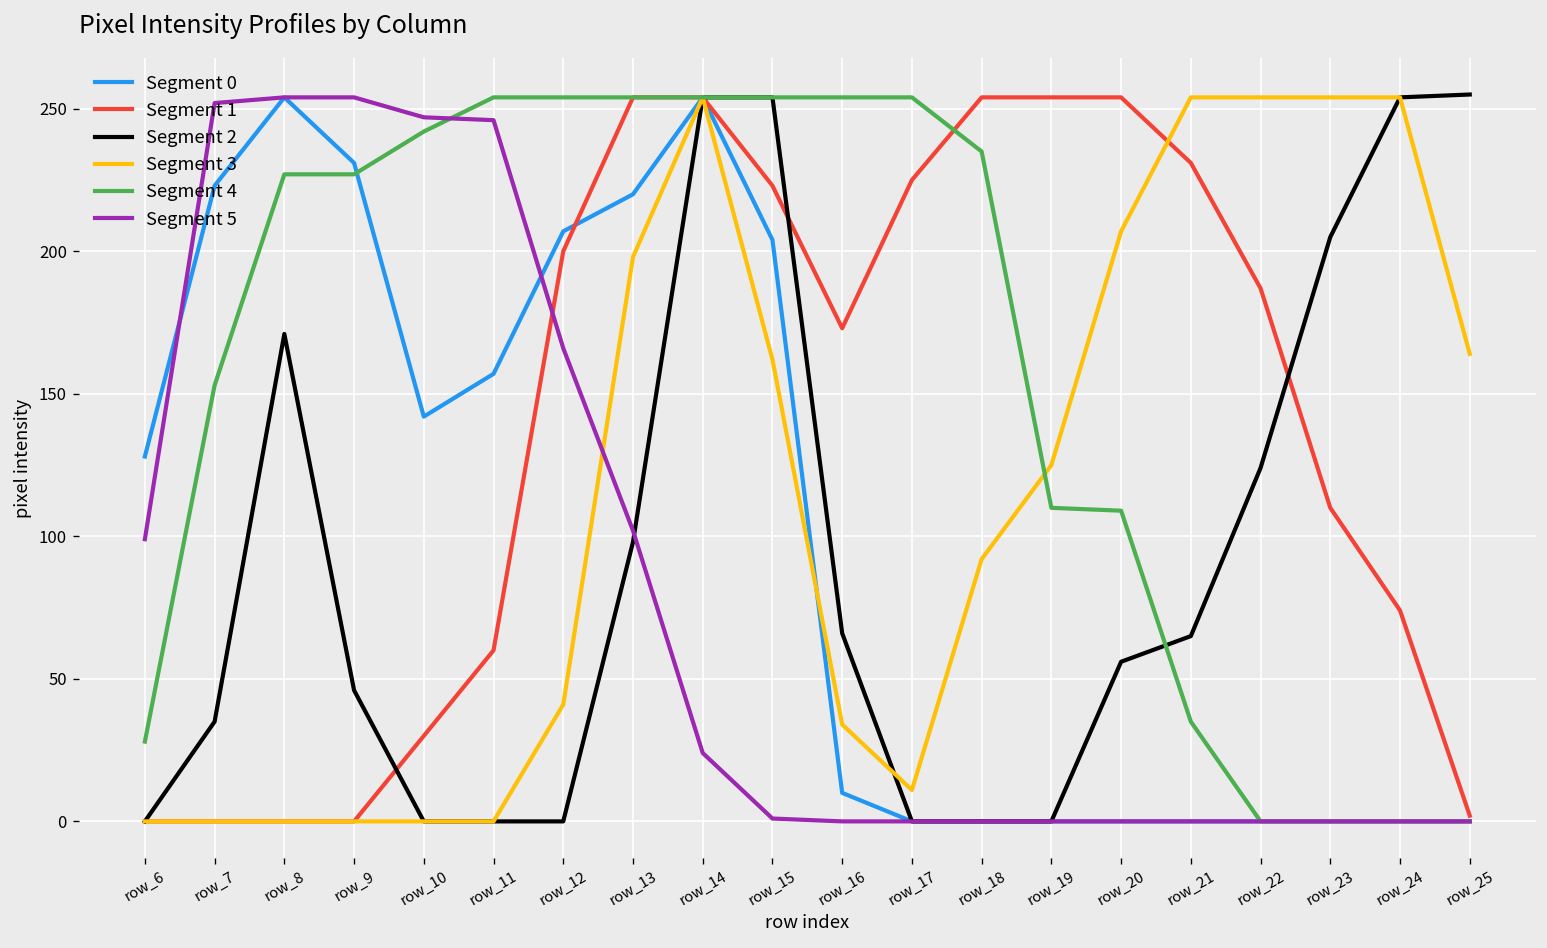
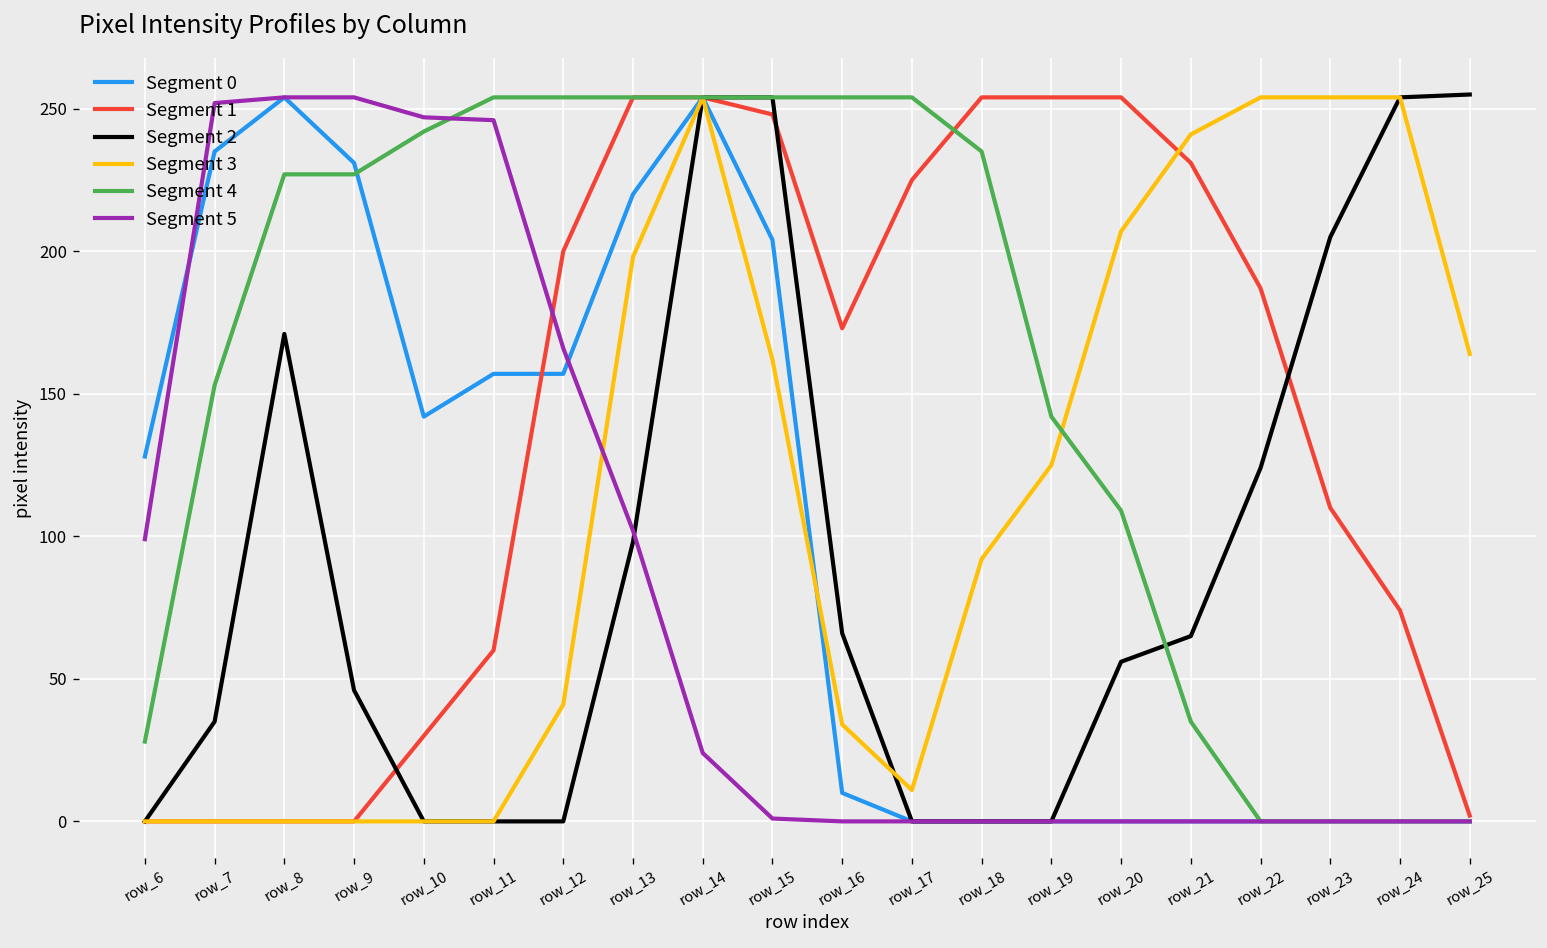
  {
    "Segment 0": {
      "row_6": 128,
-     "row_7": 223,
+     "row_7": 235,
      "row_9": 231,
      "row_10": 142,
      "row_11": 157,
-     "row_12": 207,
+     "row_12": 157,
      "row_13": 220,
      "row_15": 204,
      "row_16": 10
    },
    "Segment 1": {
      "row_10": 30,
      "row_11": 60,
      "row_12": 200,
-     "row_15": 223,
+     "row_15": 248,
      "row_16": 173,
      "row_17": 225,
      "row_18": 254,
      "row_19": 254,
      "row_20": 254,
      "row_21": 231,
      "row_22": 187,
      "row_23": 110,
      "row_24": 74,
      "row_25": 2
    },
    "Segment 2": {
      "row_7": 35,
      "row_8": 171,
      "row_9": 46,
      "row_12": 0,
      "row_13": 98,
      "row_16": 66,
      "row_20": 56,
      "row_21": 65,
      "row_22": 124,
      "row_23": 205,
      "row_25": 255
    },
    "Segment 3": {
      "row_12": 41,
      "row_13": 198,
      "row_15": 162,
      "row_16": 34,
      "row_17": 11,
      "row_18": 92,
      "row_19": 125,
      "row_20": 207,
-     "row_21": 254,
+     "row_21": 241,
      "row_22": 254,
      "row_23": 254,
      "row_25": 164
    },
    "Segment 4": {
      "row_6": 28,
      "row_7": 153,
      "row_8": 227,
      "row_9": 227,
      "row_10": 242,
      "row_11": 254,
      "row_12": 254,
      "row_16": 254,
      "row_17": 254,
      "row_18": 235,
-     "row_19": 110,
+     "row_19": 142,
      "row_20": 109,
      "row_21": 35
    },
    "Segment 5": {
      "row_6": 99,
      "row_7": 252,
      "row_9": 254,
      "row_10": 247,
      "row_11": 246,
      "row_12": 166,
      "row_13": 102,
      "row_14": 24,
      "row_15": 1,
      "row_16": 0
    }
  }
